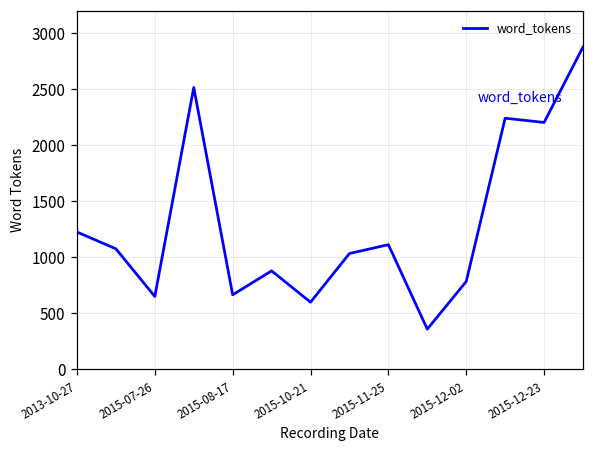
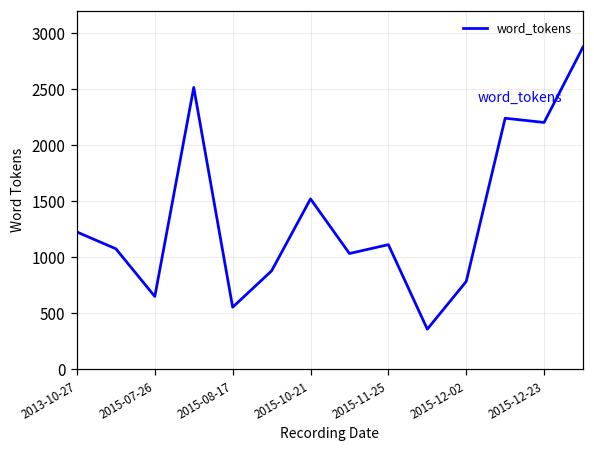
  {
    "2013-10-27": 1230,
    "2015-07-26": 650,
-   "2015-08-17": 660,
-   "2015-10-21": 600,
+   "2015-08-17": 550,
+   "2015-10-21": 1520,
    "2015-12-23": 2200
  }
